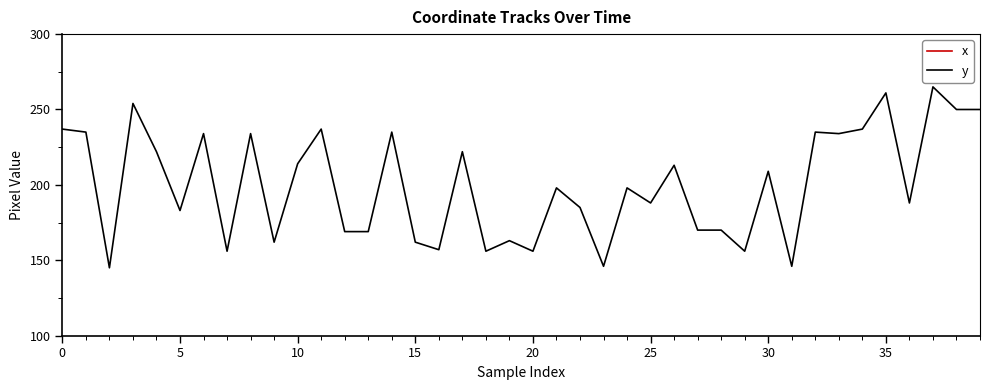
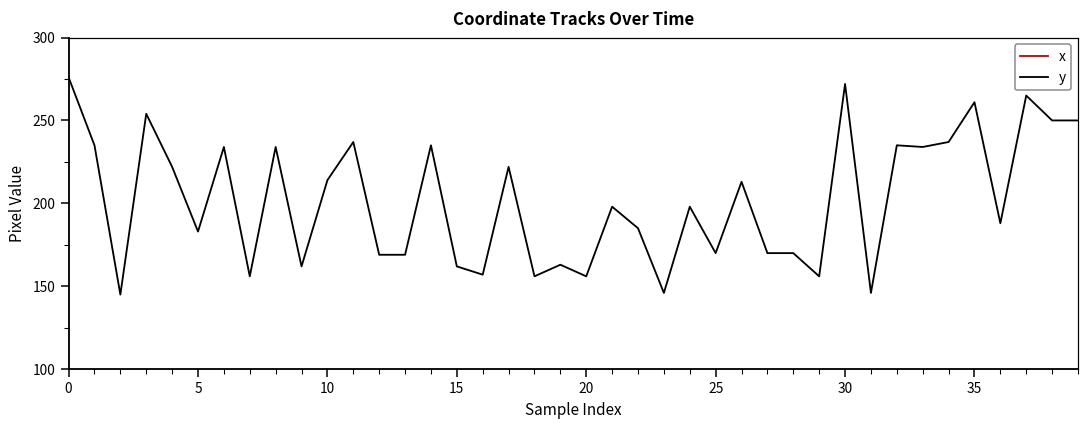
  {
    "y": {
-     "0": 237,
+     "0": 276,
      "5": 183,
      "10": 214,
      "15": 162,
      "20": 156,
-     "25": 188,
-     "30": 209,
+     "25": 170,
+     "30": 272,
      "35": 261
    }
  }
